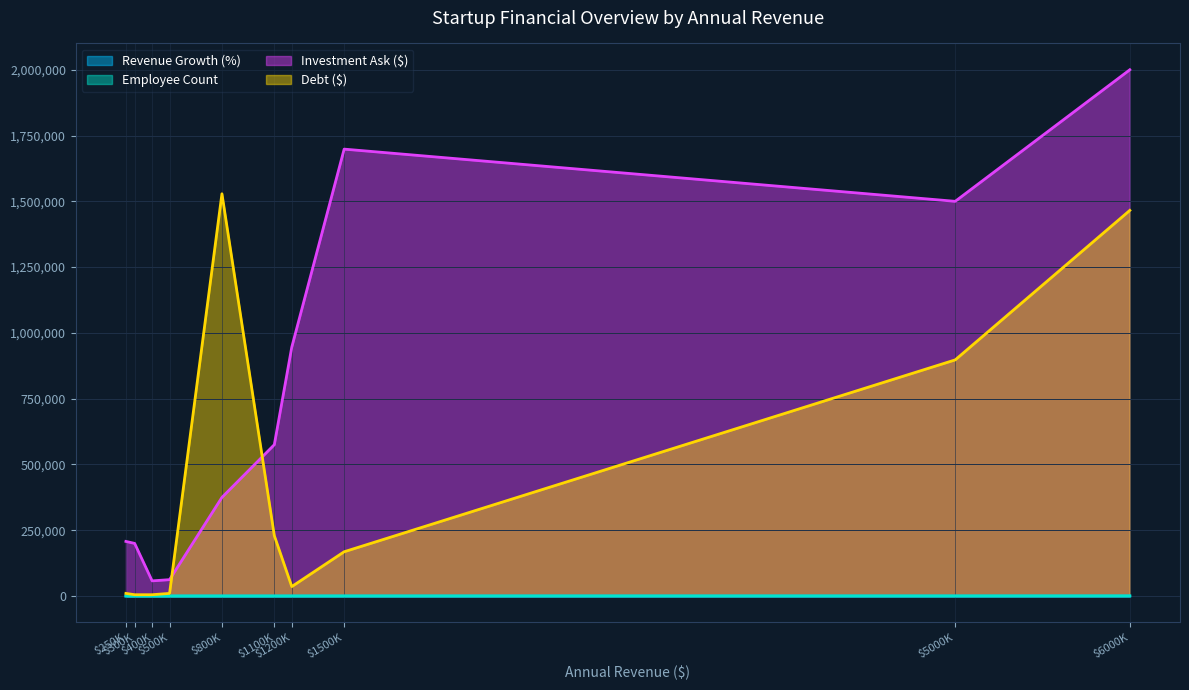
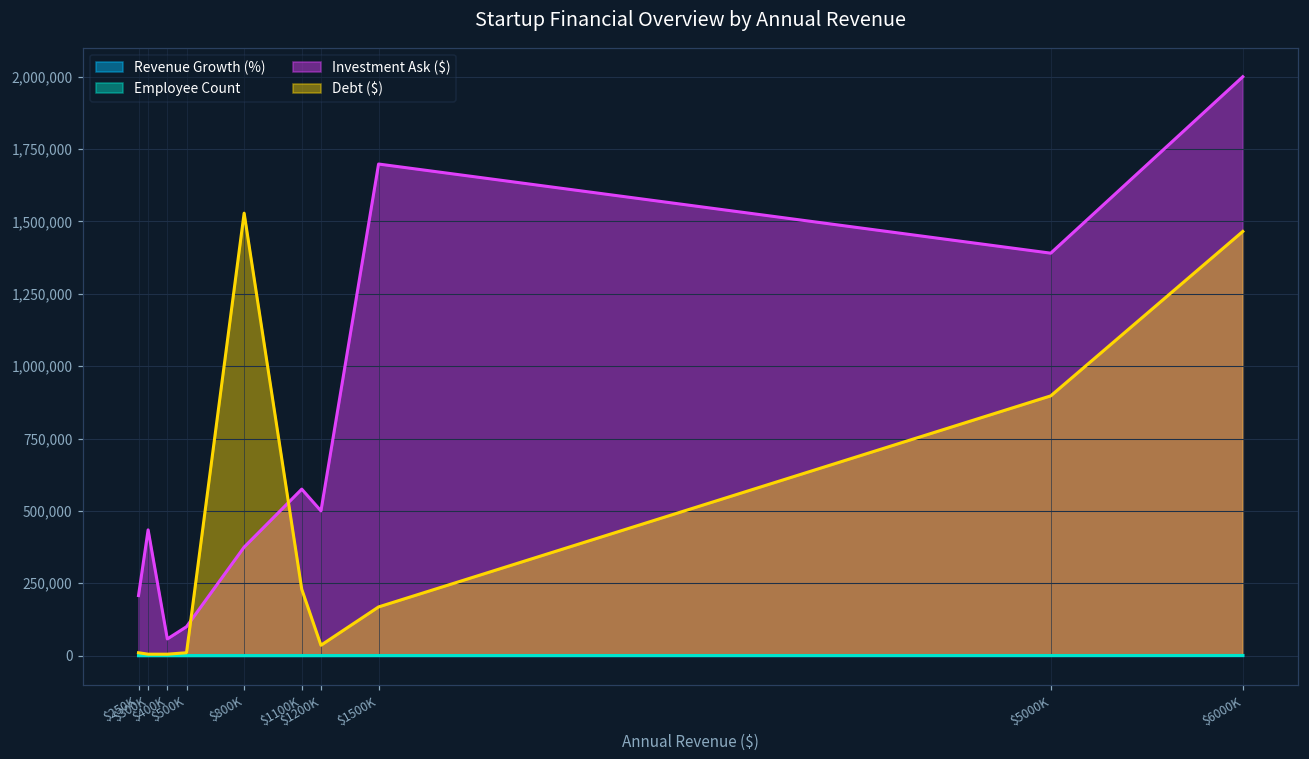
  {
    "Employee Count": {
      "$250K": "0",
      "$500K": "0",
      "$800K": "0",
      "$1100K": "0",
      "$1200K": "0",
      "$1500K": "0",
      "$5000K": "0",
      "$6000K": "0"
    },
    "Investment Ask ($)": {
      "$250K": "210,000",
-     "$300K": "200,000",
+     "$300K": "430,000",
      "$400K": "60,000",
-     "$500K": "60,000",
+     "$500K": "100,000",
      "$800K": "370,000",
      "$1100K": "580,000",
-     "$1200K": "950,000",
+     "$1200K": "500,000",
      "$1500K": "1,700,000",
-     "$5000K": "1,500,000",
+     "$5000K": "1,390,000",
      "$6000K": "2,000,000"
    },
    "Debt ($)": {
      "$250K": "10,000",
      "$500K": "10,000",
      "$800K": "1,530,000",
      "$1100K": "230,000",
      "$1200K": "40,000",
      "$1500K": "170,000",
      "$5000K": "900,000",
      "$6000K": "1,470,000"
    }
  }
